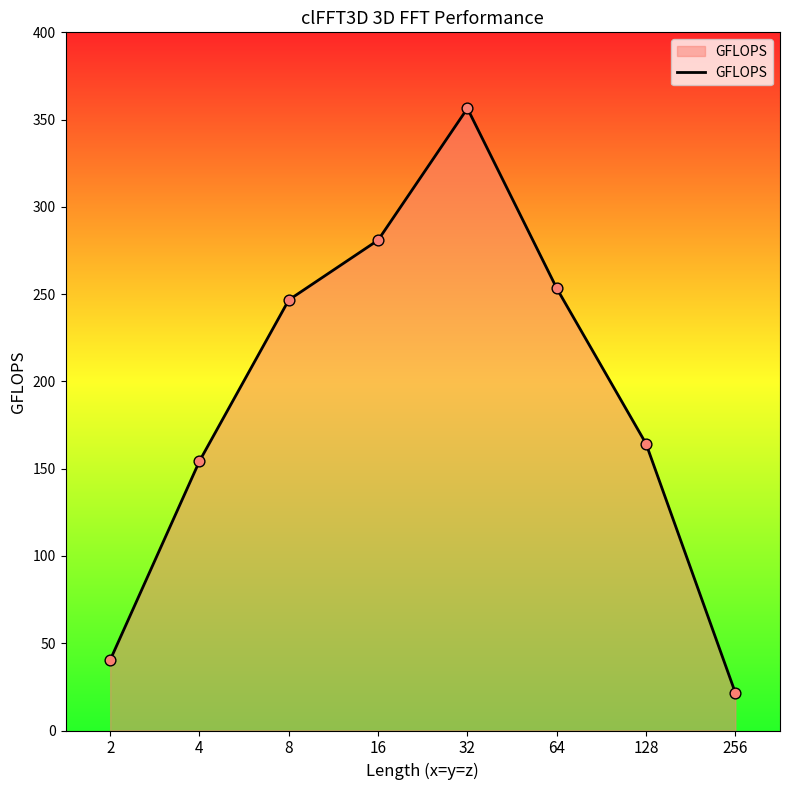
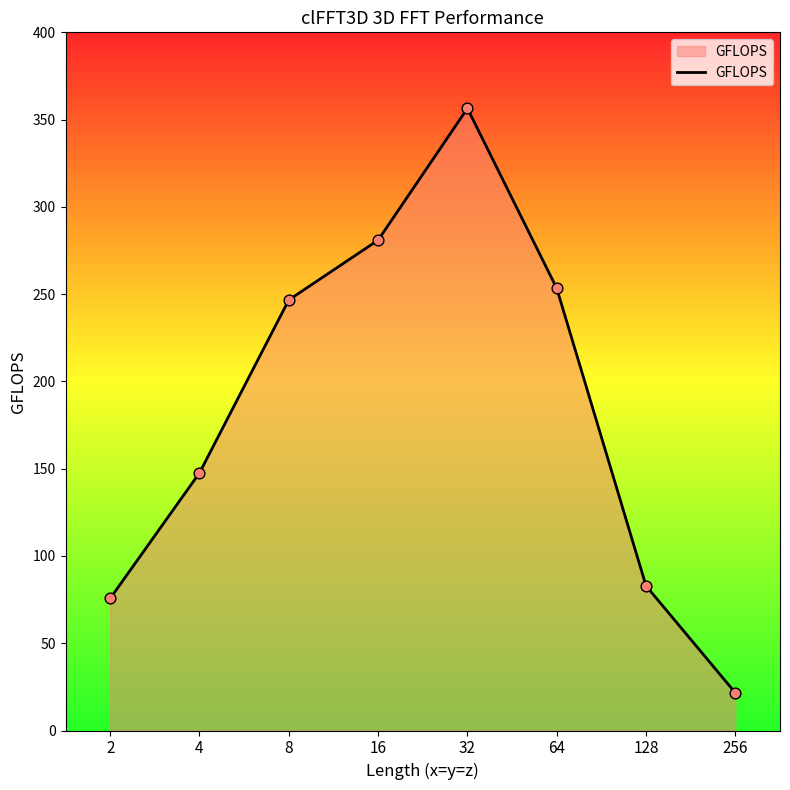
  {
-   "2": 40,
-   "4": 154,
+   "2": 76,
+   "4": 148,
    "8": 247,
    "16": 281,
    "32": 356,
    "64": 253,
-   "128": 164,
+   "128": 83,
    "256": 22
  }
